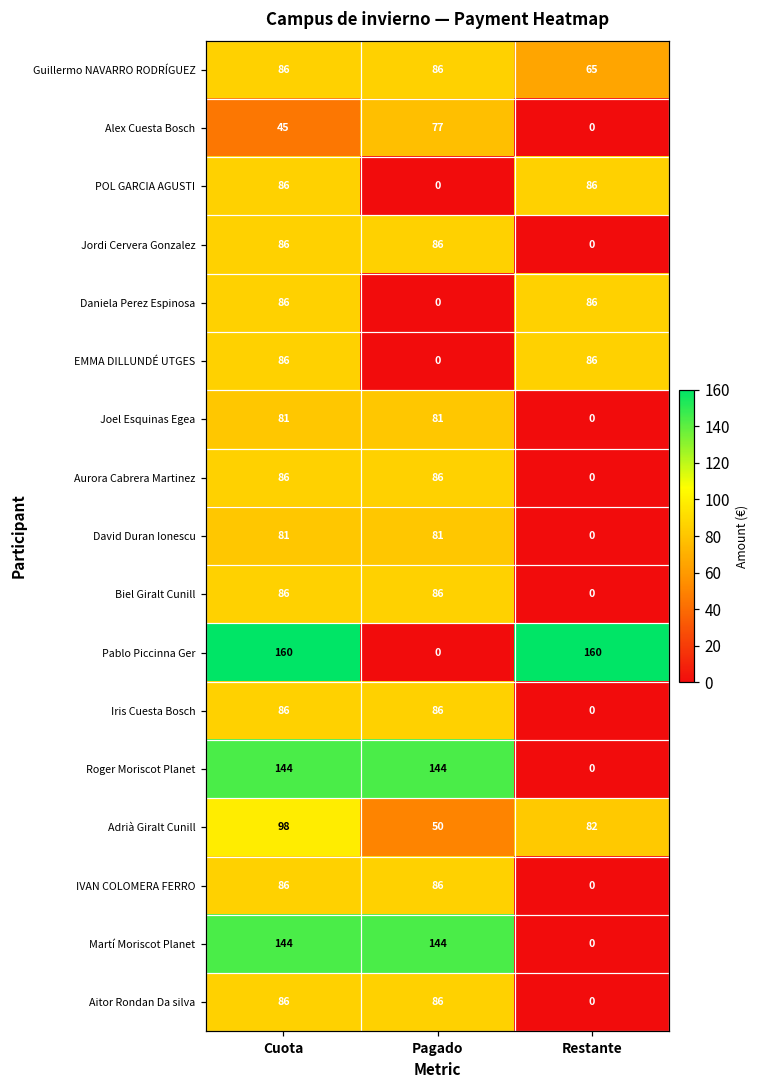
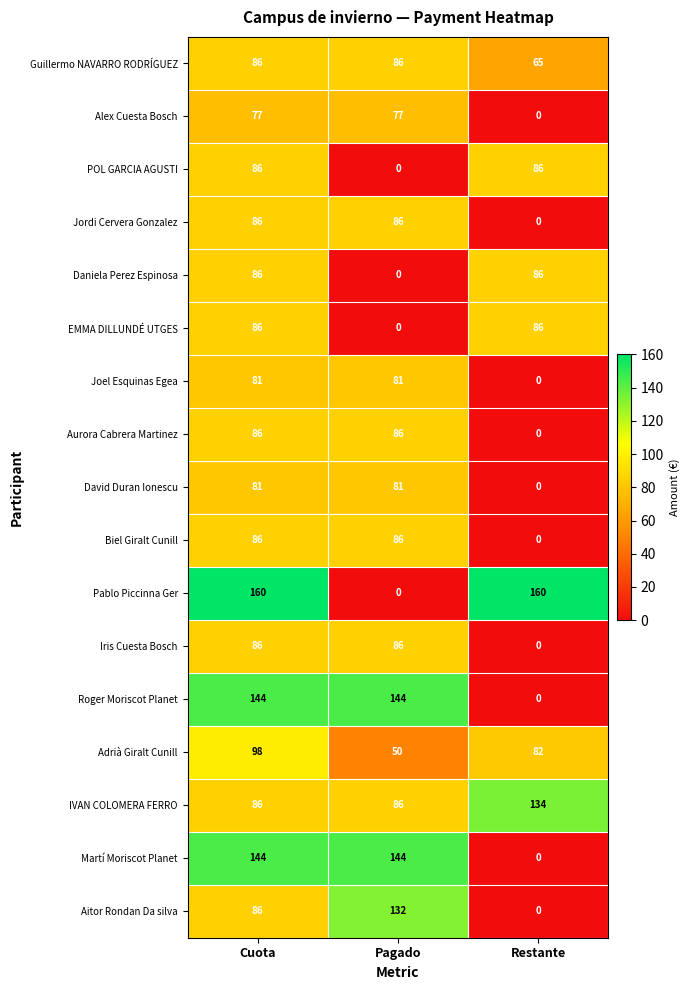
  {
    "Guillermo NAVARRO RODRÍGUEZ": {
      "Cuota": 86,
      "Pagado": 86,
      "Restante": 65
    },
    "Alex Cuesta Bosch": {
-     "Cuota": 45,
+     "Cuota": 77,
      "Pagado": 77,
      "Restante": 0
    },
    "POL GARCIA AGUSTI": {
      "Cuota": 86,
      "Pagado": 0,
      "Restante": 86
    },
    "Jordi Cervera Gonzalez": {
      "Cuota": 86,
      "Pagado": 86,
      "Restante": 0
    },
    "Daniela Perez Espinosa": {
      "Cuota": 86,
      "Pagado": 0,
      "Restante": 86
    },
    "EMMA DILLUNDÉ UTGES": {
      "Cuota": 86,
      "Pagado": 0,
      "Restante": 86
    },
    "Joel Esquinas Egea": {
      "Cuota": 81,
      "Pagado": 81,
      "Restante": 0
    },
    "Aurora Cabrera Martinez": {
      "Cuota": 86,
      "Pagado": 86,
      "Restante": 0
    },
    "David Duran Ionescu": {
      "Cuota": 81,
      "Pagado": 81,
      "Restante": 0
    },
    "Biel Giralt Cunill": {
      "Cuota": 86,
      "Pagado": 86,
      "Restante": 0
    },
    "Pablo Piccinna Ger": {
      "Cuota": 160,
      "Pagado": 0,
      "Restante": 160
    },
    "Iris Cuesta Bosch": {
      "Cuota": 86,
      "Pagado": 86,
      "Restante": 0
    },
    "Roger Moriscot Planet": {
      "Cuota": 144,
      "Pagado": 144,
      "Restante": 0
    },
    "Adrià Giralt Cunill": {
      "Cuota": 98,
      "Pagado": 50,
      "Restante": 82
    },
    "IVAN COLOMERA FERRO": {
      "Cuota": 86,
      "Pagado": 86,
-     "Restante": 0
+     "Restante": 134
    },
    "Martí Moriscot Planet": {
      "Cuota": 144,
      "Pagado": 144,
      "Restante": 0
    },
    "Aitor Rondan Da silva": {
      "Cuota": 86,
-     "Pagado": 86,
+     "Pagado": 132,
      "Restante": 0
    }
  }
